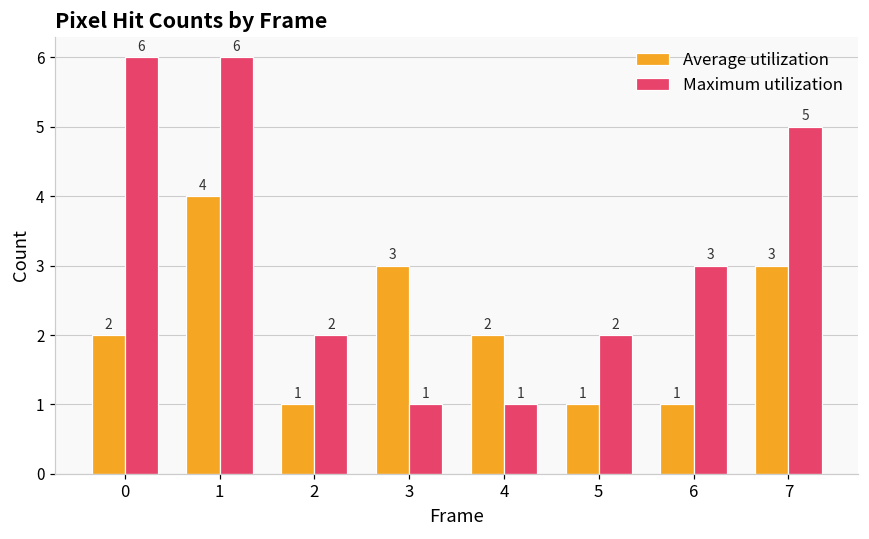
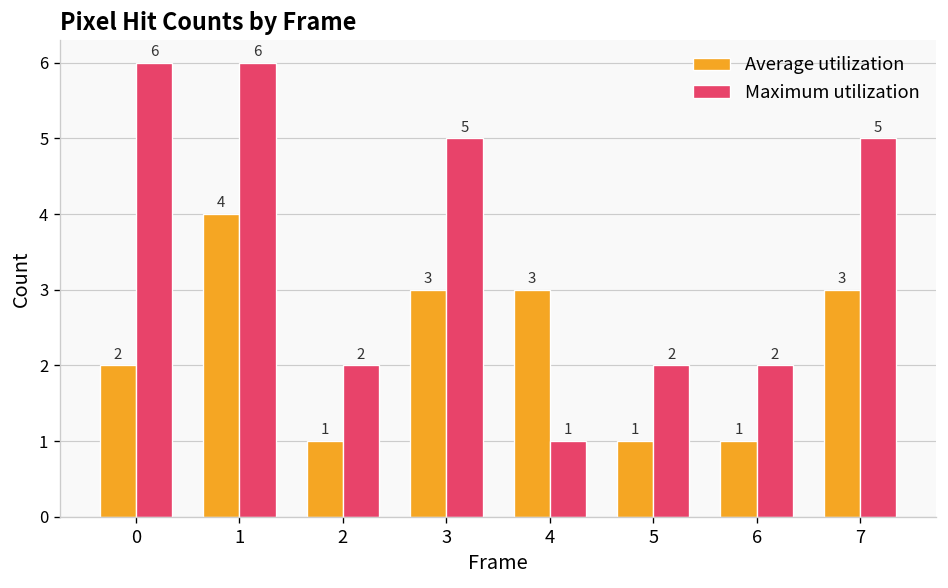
  {
    "Average utilization": {
      "0": 2,
      "1": 4,
      "2": 1,
      "3": 3,
-     "4": 2,
+     "4": 3,
      "5": 1,
      "6": 1,
      "7": 3
    },
    "Maximum utilization": {
      "0": 6,
      "1": 6,
      "2": 2,
-     "3": 1,
+     "3": 5,
      "4": 1,
      "5": 2,
-     "6": 3,
+     "6": 2,
      "7": 5
    }
  }
